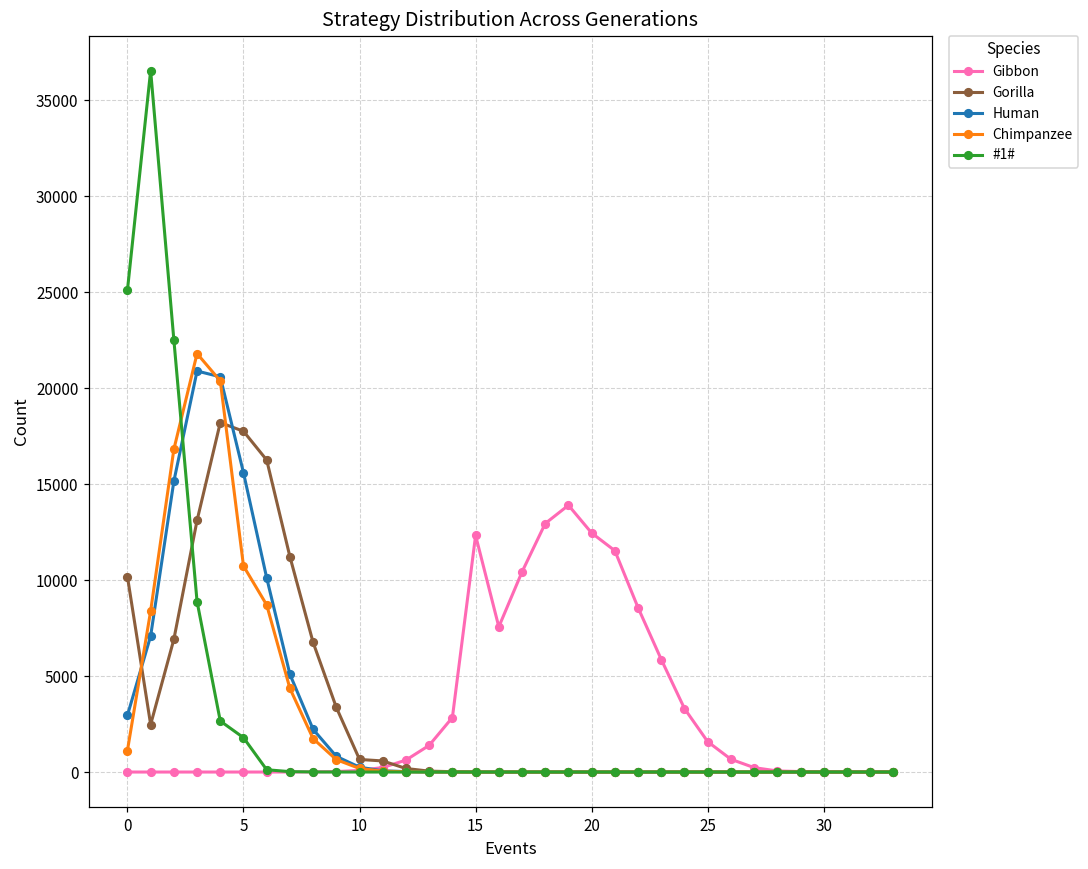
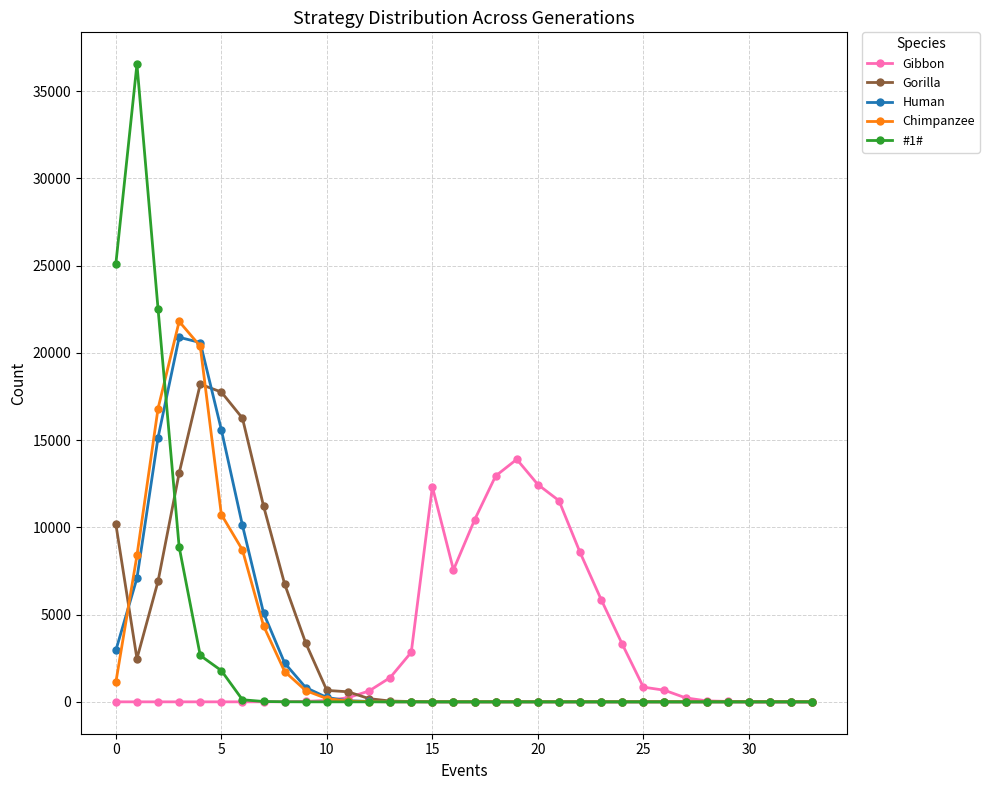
  {
    "Gibbon": {
      "0": 0,
      "5": 0,
      "15": 12300,
      "20": 12500,
-     "25": 1600
+     "25": 800
    },
    "Gorilla": {
      "0": 10200,
      "5": 17800,
      "10": 700
    },
    "Human": {
      "0": 3000,
      "5": 15600
    },
    "Chimpanzee": {
      "0": 1100,
      "5": 10700
    },
    "#1#": {
      "0": 25100,
      "5": 1800
    }
  }
